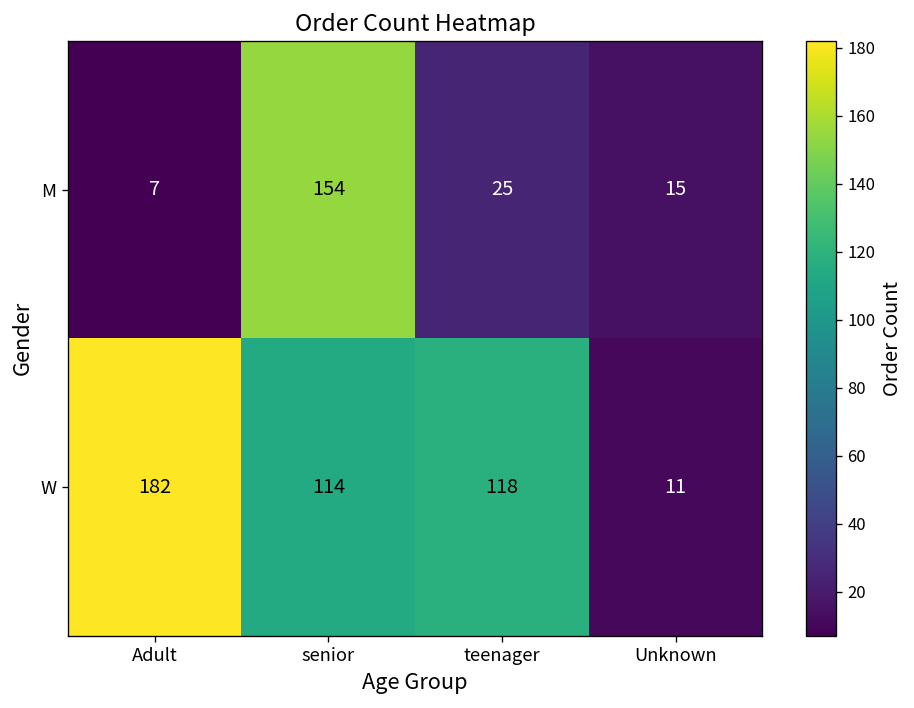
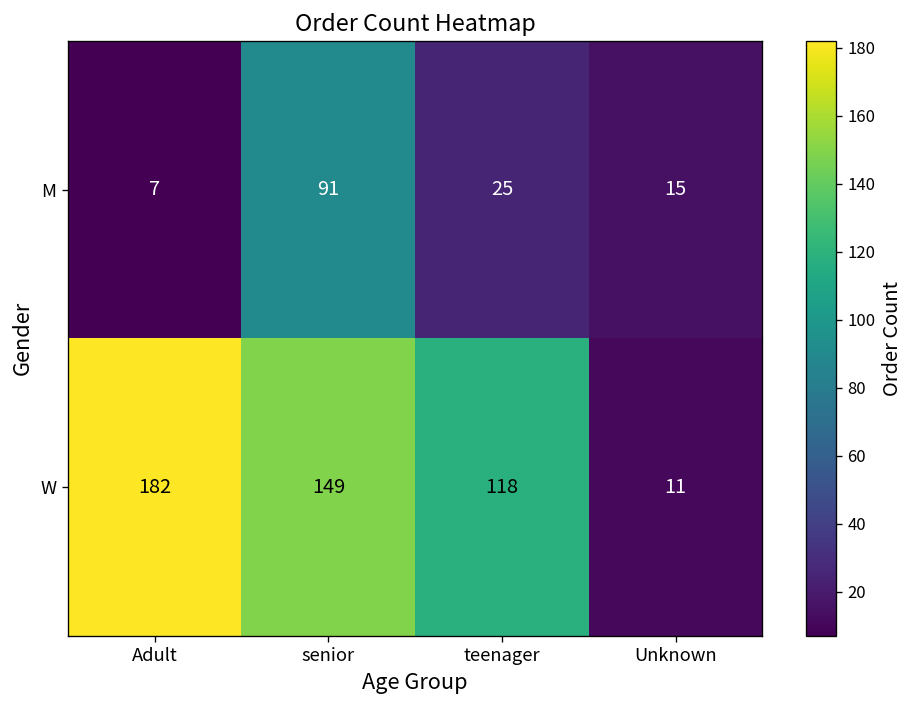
  {
    "M": {
      "Adult": 7,
-     "senior": 154,
+     "senior": 91,
      "teenager": 25,
      "Unknown": 15
    },
    "W": {
      "Adult": 182,
-     "senior": 114,
+     "senior": 149,
      "teenager": 118,
      "Unknown": 11
    }
  }
